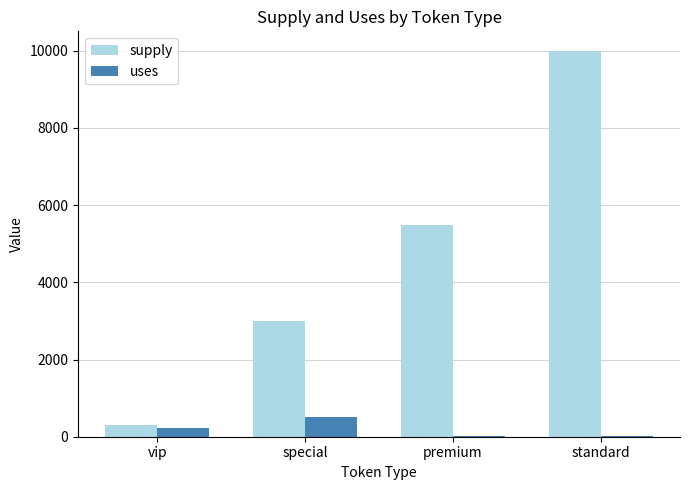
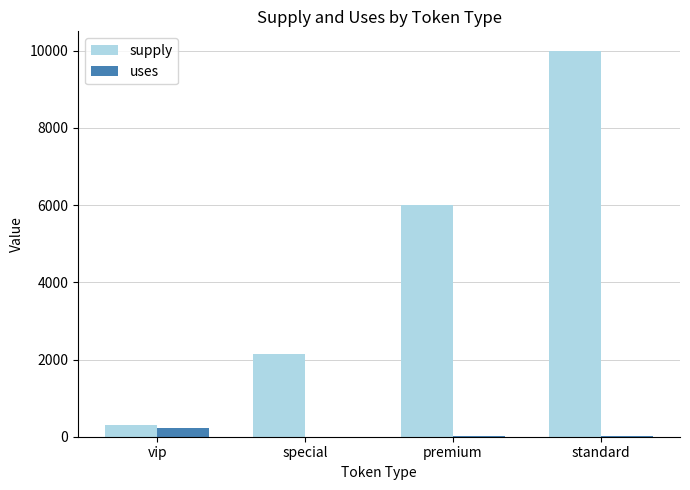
  {
    "supply": {
      "vip": 300,
-     "special": 3000,
-     "premium": 5500,
+     "special": 2200,
+     "premium": 6000,
      "standard": 10000
    },
    "uses": {
      "vip": 200,
-     "special": 500
+     "special": 0
    }
  }
